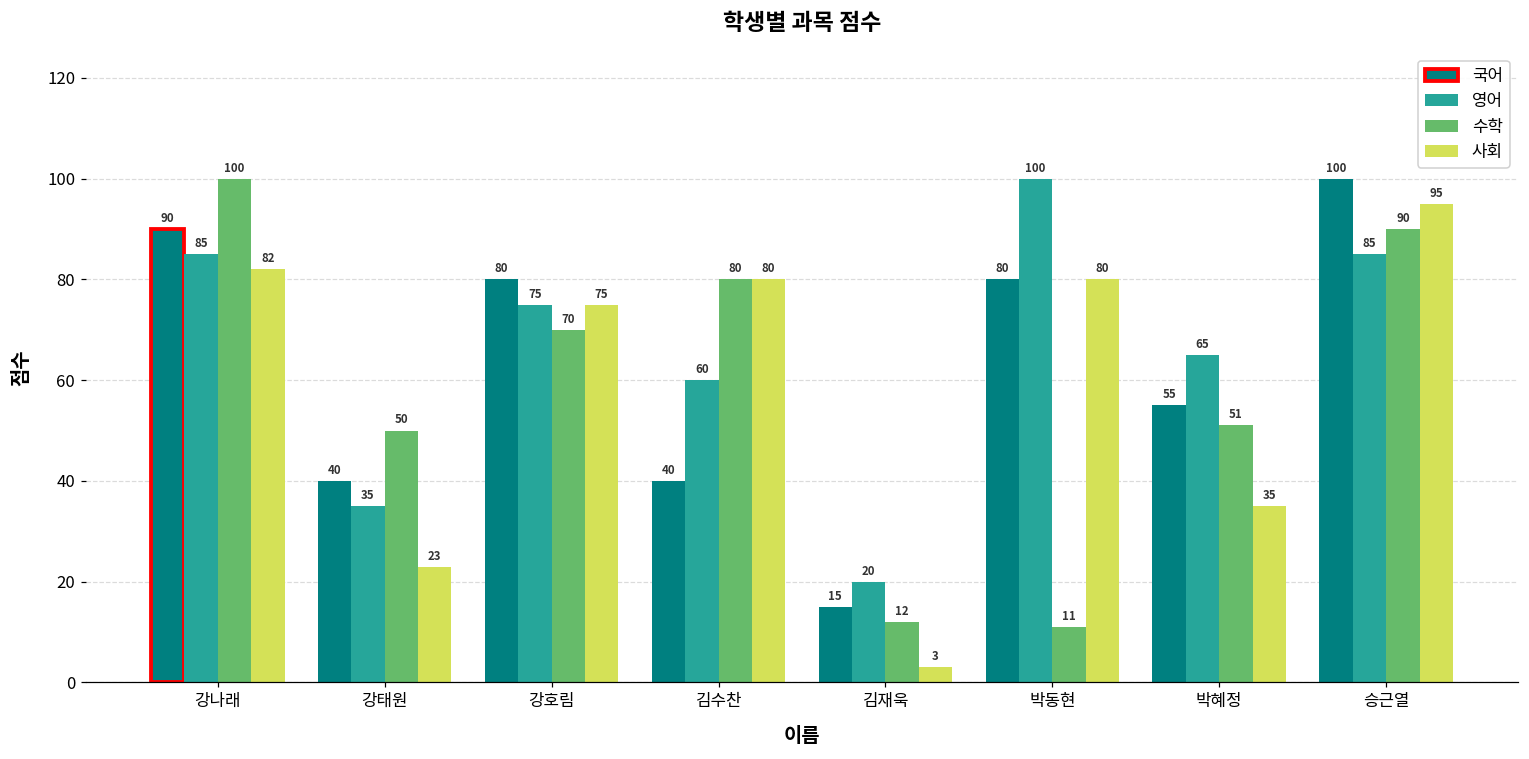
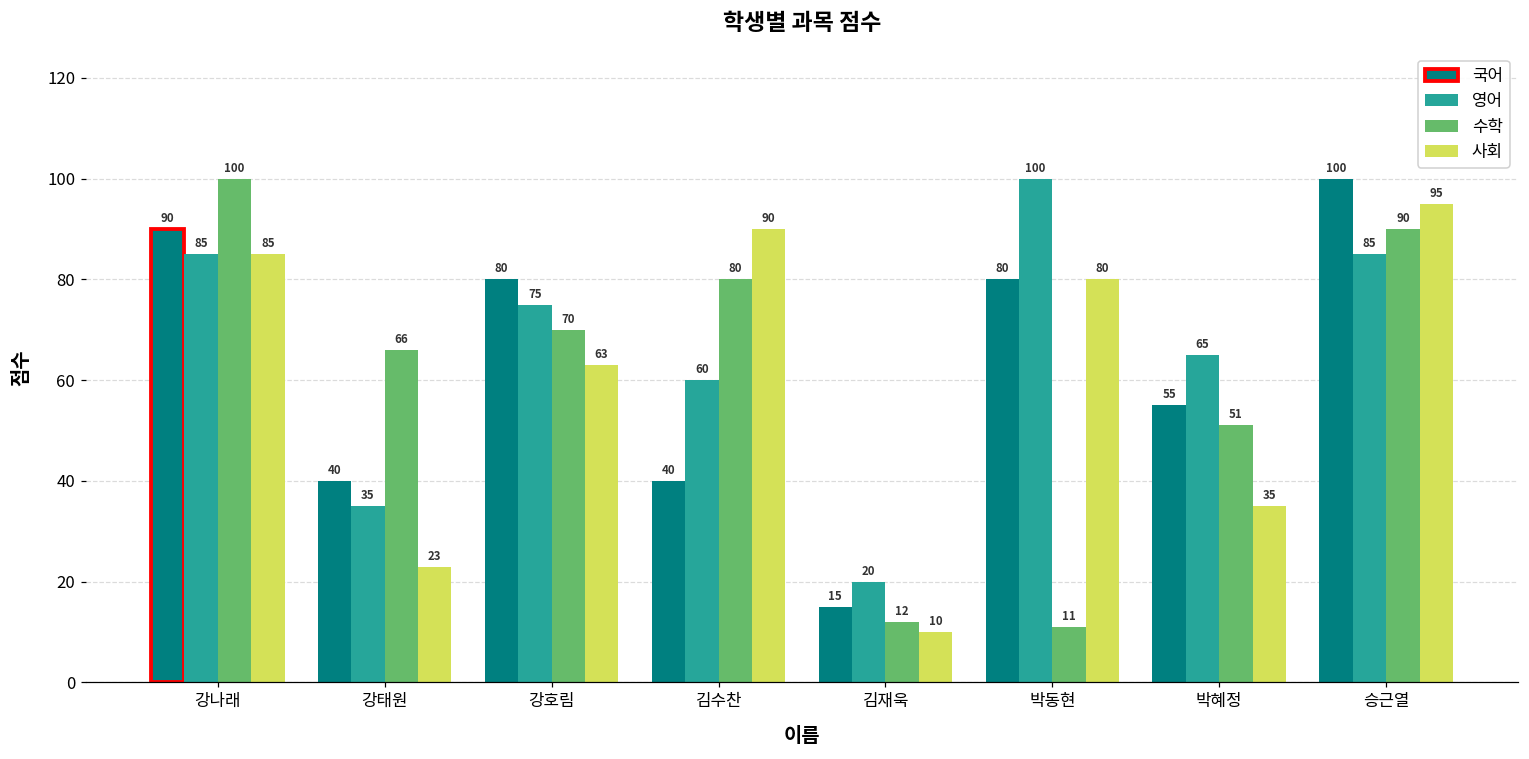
  {
    "수학": {
      "강나래": 100,
-     "강태원": 50,
+     "강태원": 66,
      "강호림": 70,
      "김수찬": 80,
      "김재욱": 12,
      "박동현": 11,
      "박혜정": 51,
      "승근열": 90
    },
    "사회": {
-     "강나래": 82,
+     "강나래": 85,
      "강태원": 23,
-     "강호림": 75,
-     "김수찬": 80,
-     "김재욱": 3,
+     "강호림": 63,
+     "김수찬": 90,
+     "김재욱": 10,
      "박동현": 80,
      "박혜정": 35,
      "승근열": 95
    }
  }
